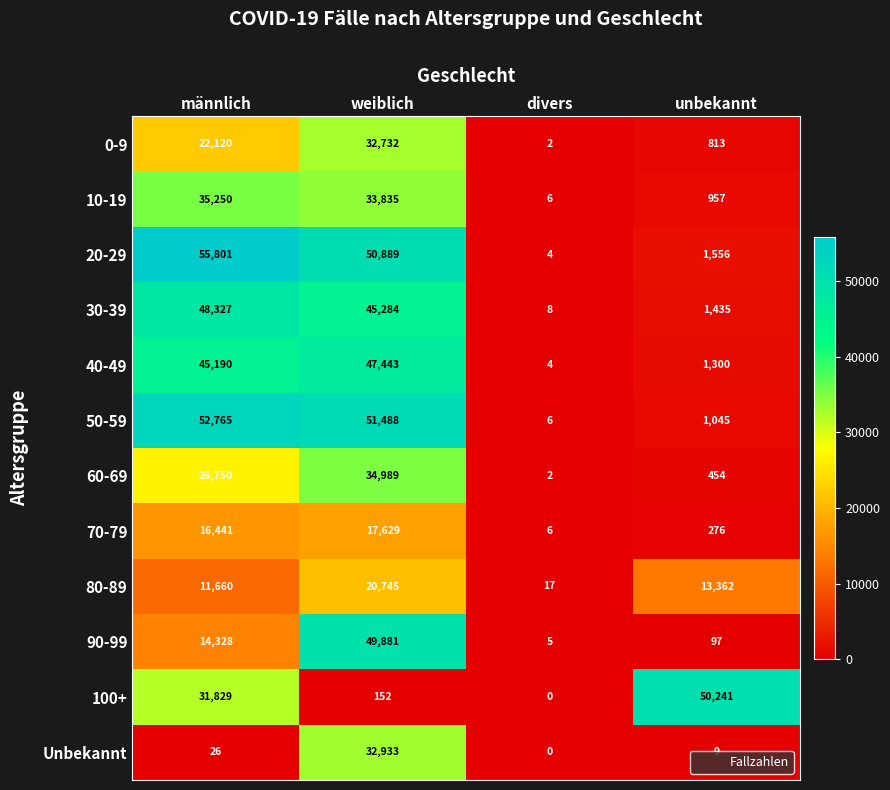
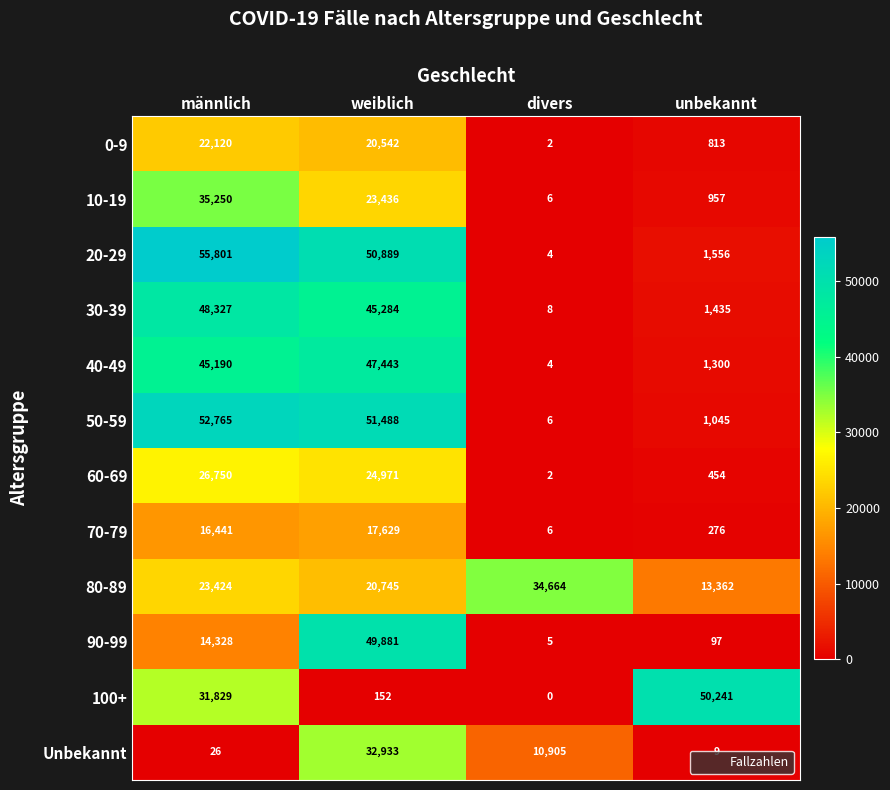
  {
    "0-9": {
      "männlich": "22,120",
-     "weiblich": "32,732",
+     "weiblich": "20,542",
      "divers": "2",
      "unbekannt": "813"
    },
    "10-19": {
      "männlich": "35,250",
-     "weiblich": "33,835",
+     "weiblich": "23,436",
      "divers": "6",
      "unbekannt": "957"
    },
    "20-29": {
      "männlich": "55,801",
      "weiblich": "50,889",
      "divers": "4",
      "unbekannt": "1,556"
    },
    "30-39": {
      "männlich": "48,327",
      "weiblich": "45,284",
      "divers": "8",
      "unbekannt": "1,435"
    },
    "40-49": {
      "männlich": "45,190",
      "weiblich": "47,443",
      "divers": "4",
      "unbekannt": "1,300"
    },
    "50-59": {
      "männlich": "52,765",
      "weiblich": "51,488",
      "divers": "6",
      "unbekannt": "1,045"
    },
    "60-69": {
      "männlich": "26,750",
-     "weiblich": "34,989",
+     "weiblich": "24,971",
      "divers": "2",
      "unbekannt": "454"
    },
    "70-79": {
      "männlich": "16,441",
      "weiblich": "17,629",
      "divers": "6",
      "unbekannt": "276"
    },
    "80-89": {
-     "männlich": "11,660",
+     "männlich": "23,424",
      "weiblich": "20,745",
-     "divers": "17",
+     "divers": "34,664",
      "unbekannt": "13,362"
    },
    "90-99": {
      "männlich": "14,328",
      "weiblich": "49,881",
      "divers": "5",
      "unbekannt": "97"
    },
    "100+": {
      "männlich": "31,829",
      "weiblich": "152",
      "divers": "0",
      "unbekannt": "50,241"
    },
    "Unbekannt": {
      "männlich": "26",
      "weiblich": "32,933",
-     "divers": "0"
+     "divers": "10,905"
    }
  }
